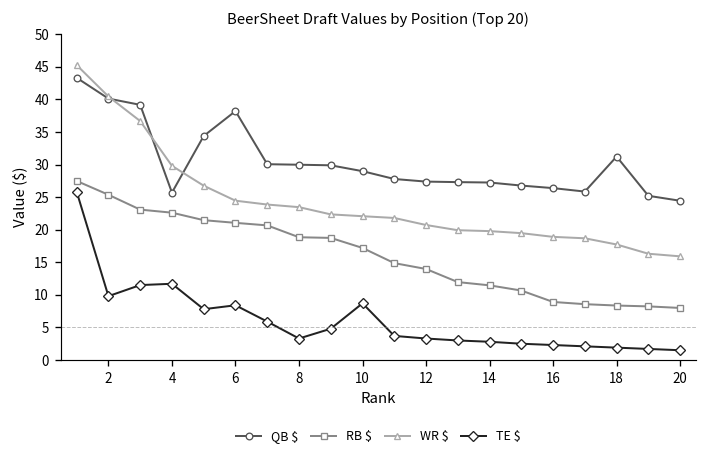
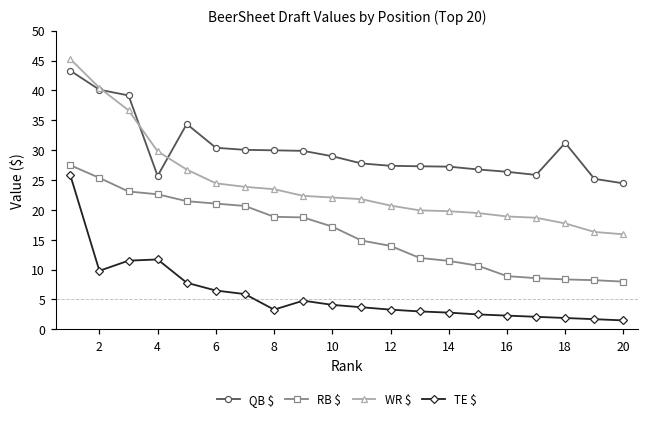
  {
    "QB $": {
      "4": 26,
-     "6": 38,
+     "6": 30,
      "8": 30,
      "10": 29,
      "12": 27,
      "14": 27,
      "16": 26,
      "18": 31,
      "20": 24
    },
    "TE $": {
      "2": 10,
      "4": 12,
-     "6": 8,
+     "6": 7,
      "8": 3,
-     "10": 9,
+     "10": 4,
      "12": 3,
      "14": 3,
      "16": 2,
      "18": 2,
      "20": 2
    }
  }
